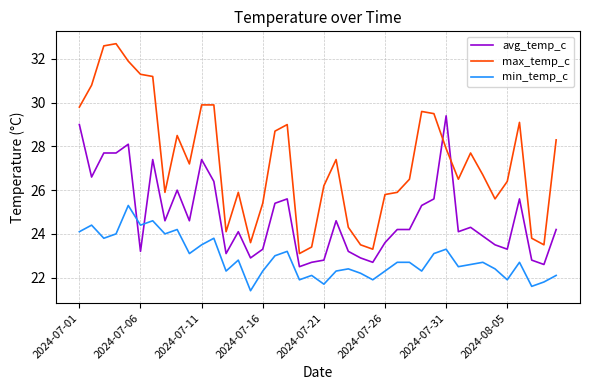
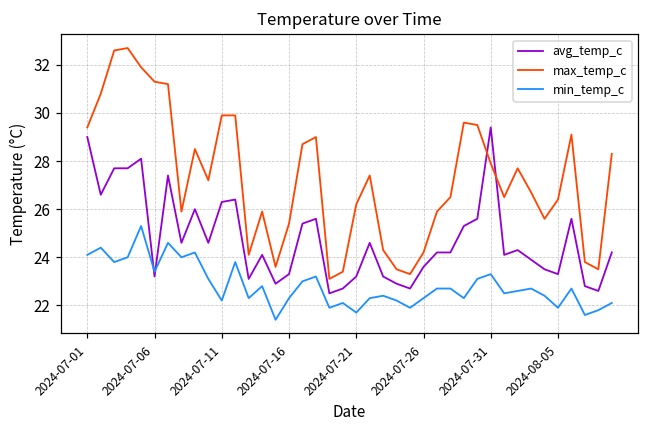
  {
    "avg_temp_c": {
      "2024-07-01": 29.0,
      "2024-07-06": 23.2,
-     "2024-07-11": 27.4,
+     "2024-07-11": 26.3,
      "2024-07-16": 23.3,
-     "2024-07-21": 22.8,
+     "2024-07-21": 23.2,
      "2024-07-26": 23.6,
      "2024-07-31": 29.4,
      "2024-08-05": 23.3
    },
    "max_temp_c": {
-     "2024-07-01": 29.8,
+     "2024-07-01": 29.4,
      "2024-07-06": 31.3,
      "2024-07-11": 29.9,
      "2024-07-16": 25.4,
      "2024-07-21": 26.2,
-     "2024-07-26": 25.8,
+     "2024-07-26": 24.2,
      "2024-07-31": 27.9,
      "2024-08-05": 26.4
    },
    "min_temp_c": {
      "2024-07-01": 24.1,
-     "2024-07-06": 24.4,
-     "2024-07-11": 23.5,
+     "2024-07-06": 23.4,
+     "2024-07-11": 22.2,
      "2024-07-16": 22.3,
      "2024-07-21": 21.7,
      "2024-07-26": 22.3,
      "2024-07-31": 23.3,
      "2024-08-05": 21.9
    }
  }
